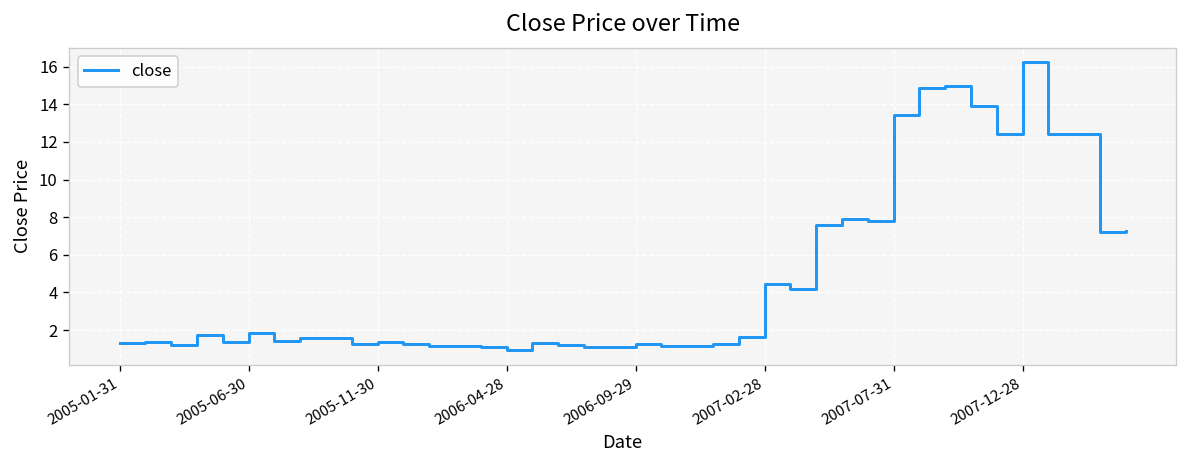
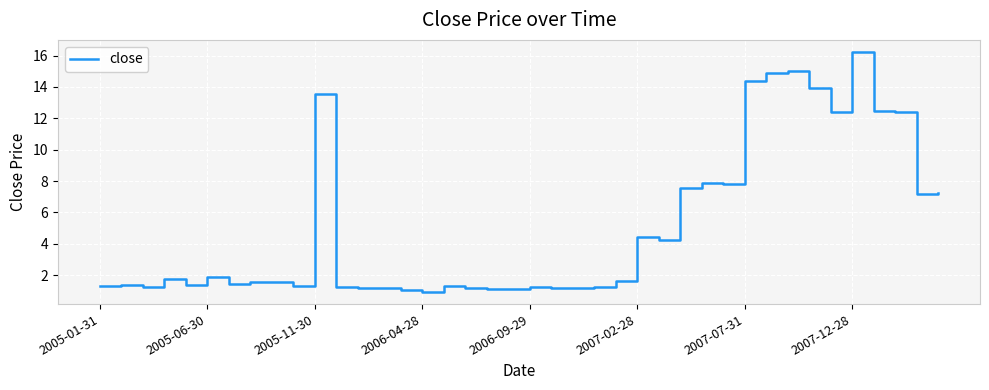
  {
    "2005-01-31": 1.3,
    "2005-06-30": 1.9,
-   "2005-11-30": 1.4,
+   "2005-11-30": 13.5,
    "2006-04-28": 0.9,
    "2006-09-29": 1.2,
    "2007-02-28": 4.4,
-   "2007-07-31": 13.4,
+   "2007-07-31": 14.4,
    "2007-12-28": 16.2
  }
